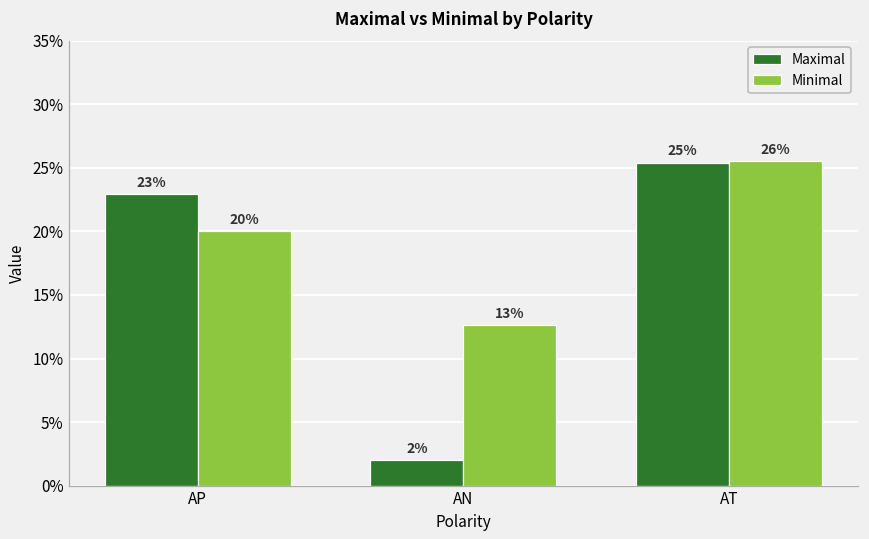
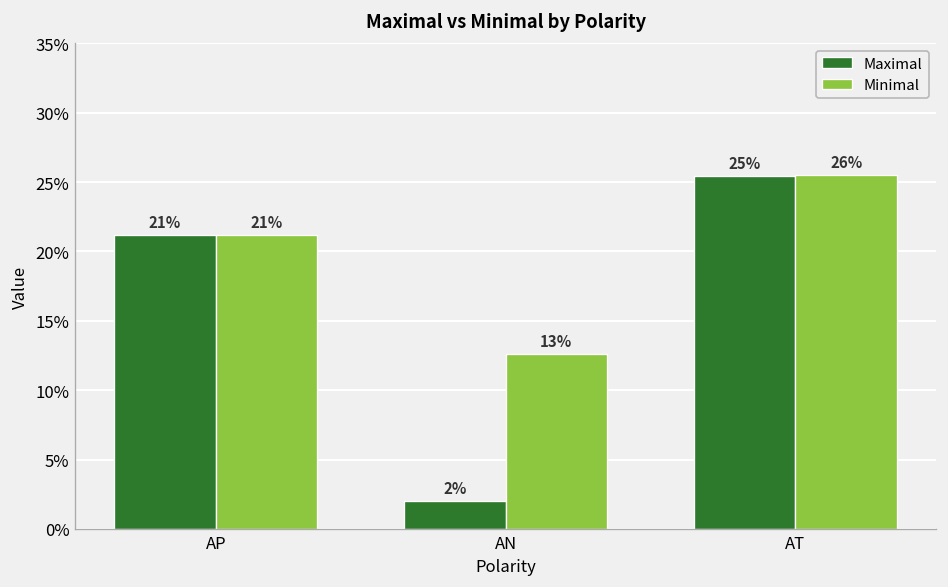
  {
    "Maximal": {
-     "AP": "23%",
+     "AP": "21%",
      "AN": "2%",
      "AT": "25%"
    },
    "Minimal": {
-     "AP": "20%",
+     "AP": "21%",
      "AN": "13%",
      "AT": "26%"
    }
  }
